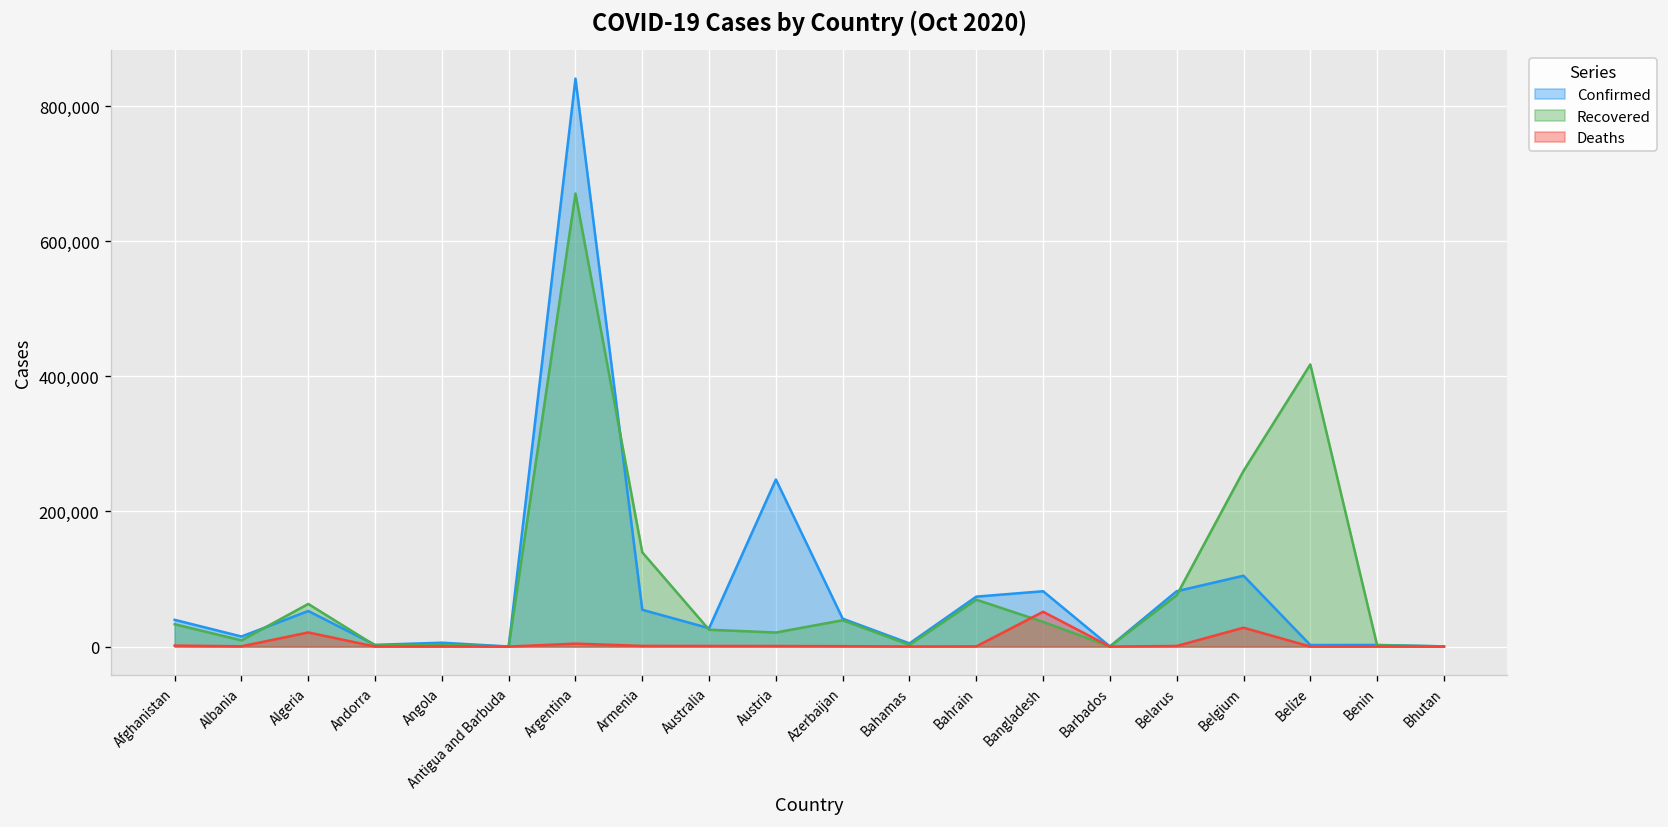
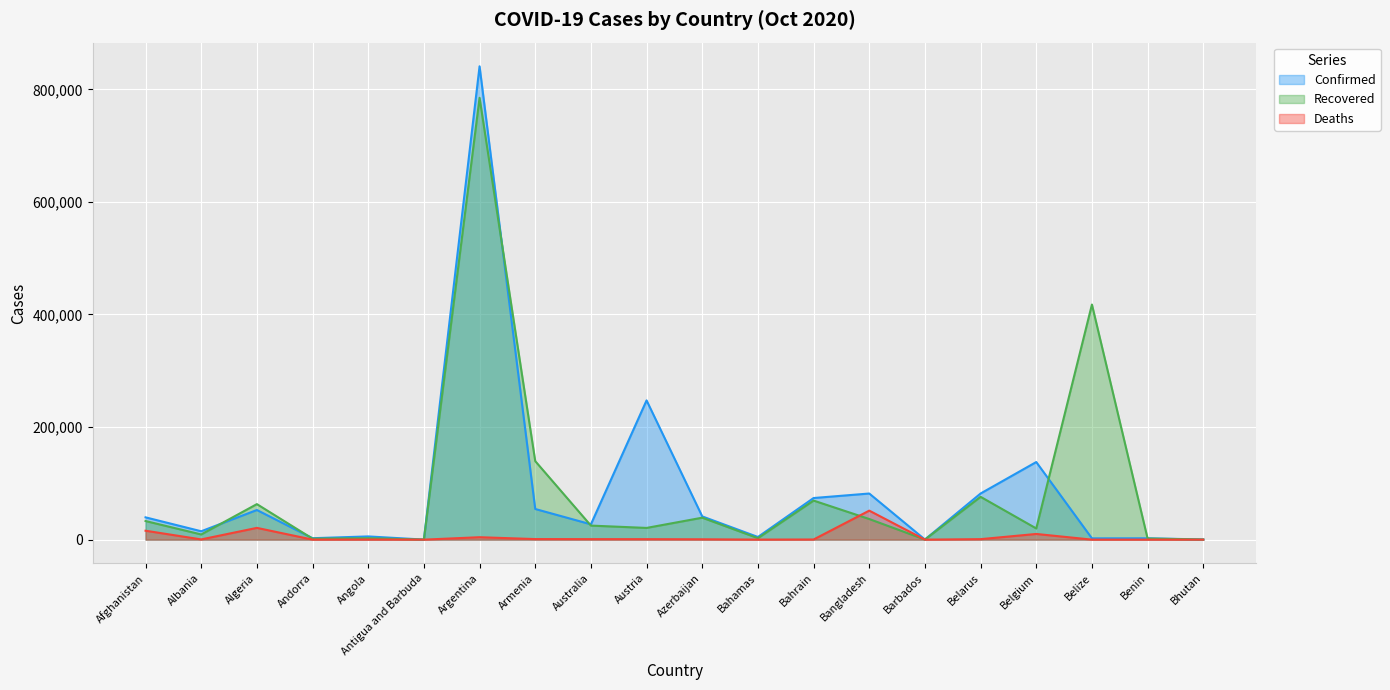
  {
    "Confirmed": {
      "Afghanistan": "40,000",
      "Albania": "10,000",
      "Algeria": "50,000",
      "Argentina": "840,000",
      "Armenia": "50,000",
      "Austria": "250,000",
      "Bahrain": "70,000",
      "Bangladesh": "80,000",
      "Belarus": "80,000",
-     "Belgium": "100,000"
+     "Belgium": "140,000"
    },
    "Recovered": {
      "Afghanistan": "30,000",
      "Albania": "10,000",
      "Algeria": "60,000",
-     "Argentina": "670,000",
+     "Argentina": "780,000",
      "Armenia": "140,000",
      "Austria": "20,000",
      "Bahrain": "70,000",
      "Bangladesh": "40,000",
      "Belarus": "80,000",
-     "Belgium": "260,000",
+     "Belgium": "20,000",
      "Belize": "420,000"
    },
    "Deaths": {
-     "Afghanistan": "0",
+     "Afghanistan": "20,000",
      "Albania": "0",
      "Algeria": "20,000",
      "Argentina": "0",
      "Armenia": "0",
      "Australia": "0",
      "Austria": "0",
      "Azerbaijan": "0",
      "Bahrain": "0",
      "Bangladesh": "50,000",
      "Belarus": "0",
-     "Belgium": "30,000"
+     "Belgium": "10,000"
    }
  }
